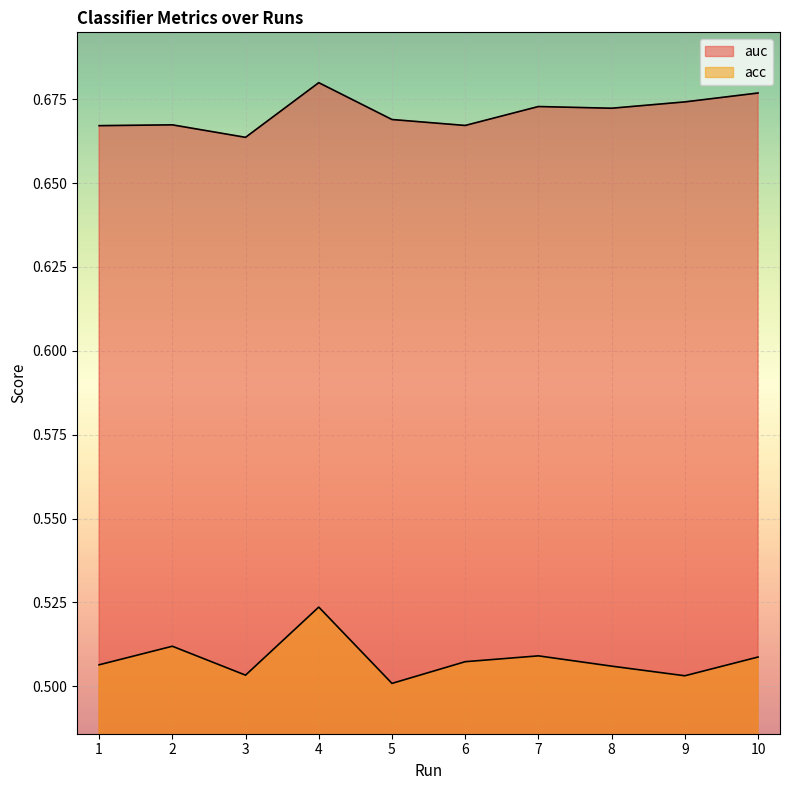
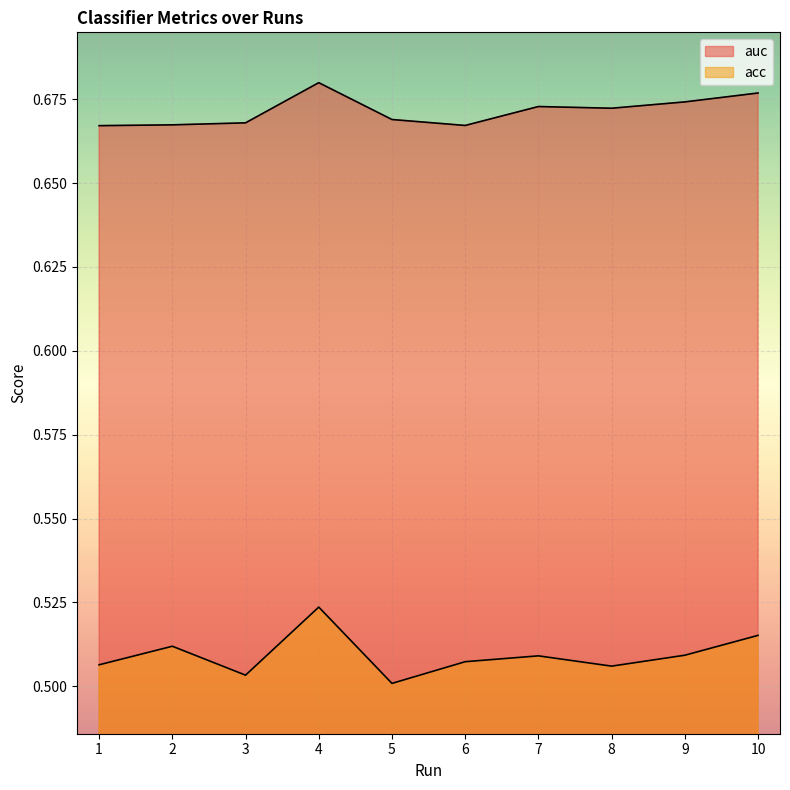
  {
    "auc": {
      "1": 0.667,
      "2": 0.667,
-     "3": 0.664,
+     "3": 0.668,
      "4": 0.680,
      "5": 0.669,
      "6": 0.667,
      "7": 0.673,
      "8": 0.672,
      "9": 0.674,
      "10": 0.677
    },
    "acc": {
      "1": 0.506,
      "2": 0.512,
      "3": 0.503,
      "4": 0.524,
      "5": 0.501,
      "6": 0.507,
      "7": 0.509,
      "8": 0.506,
-     "9": 0.503,
-     "10": 0.509
+     "9": 0.509,
+     "10": 0.515
    }
  }
